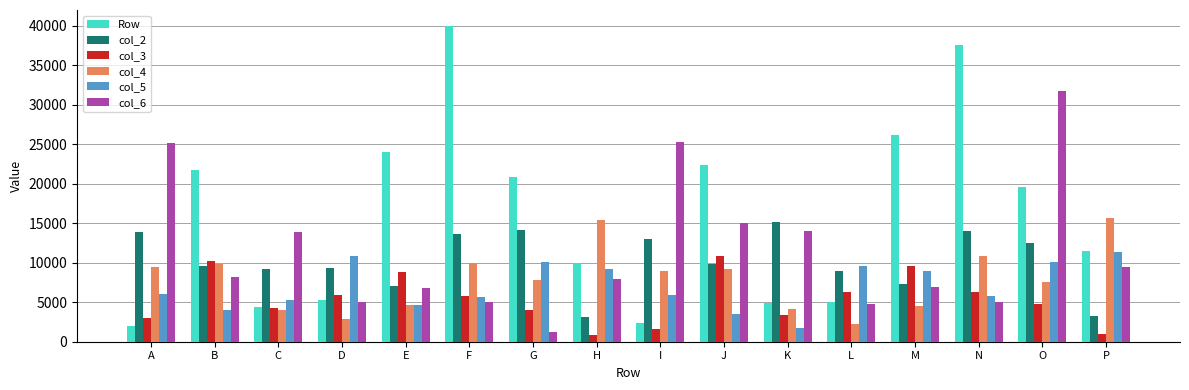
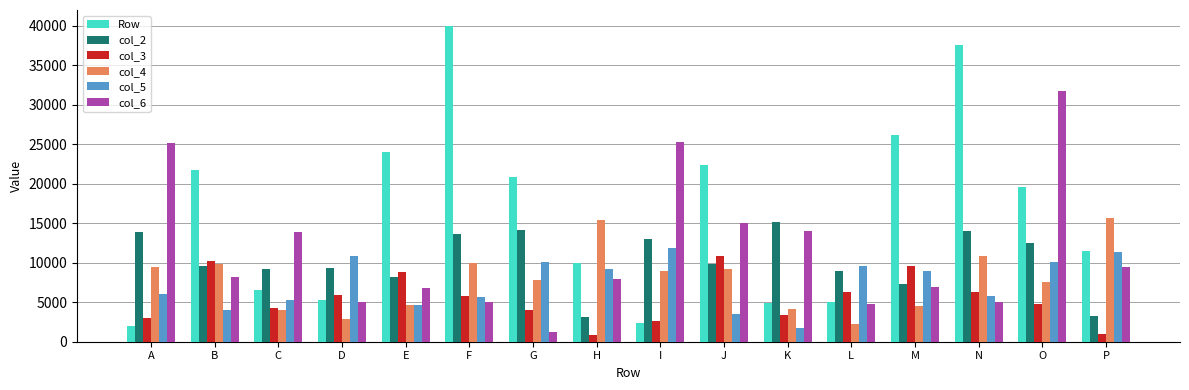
  {
    "Row": {
      "A": 2000,
      "B": 22000,
-     "C": 4000,
+     "C": 7000,
      "D": 5000,
      "E": 24000,
      "F": 40000,
      "G": 21000,
      "H": 10000,
      "I": 2000,
      "J": 22000,
      "K": 5000,
      "L": 5000,
      "M": 26000,
      "N": 37000,
      "O": 20000,
      "P": 11000
    },
    "col_2": {
      "A": 14000,
      "B": 10000,
      "C": 9000,
      "D": 9000,
-     "E": 7000,
+     "E": 8000,
      "F": 14000,
      "G": 14000,
      "H": 3000,
      "I": 13000,
      "J": 10000,
      "K": 15000,
      "L": 9000,
      "M": 7000,
      "N": 14000,
      "O": 13000,
      "P": 3000
    },
    "col_3": {
      "A": 3000,
      "B": 10000,
      "C": 4000,
      "D": 6000,
      "E": 9000,
      "F": 6000,
      "G": 4000,
      "H": 1000,
-     "I": 2000,
+     "I": 3000,
      "J": 11000,
      "K": 3000,
      "L": 6000,
      "M": 10000,
      "N": 6000,
      "O": 5000,
      "P": 1000
    },
    "col_4": {
      "A": 9000,
      "B": 10000,
      "C": 4000,
      "D": 3000,
      "E": 5000,
      "F": 10000,
      "G": 8000,
      "H": 15000,
      "I": 9000,
      "J": 9000,
      "K": 4000,
      "L": 2000,
      "M": 5000,
      "N": 11000,
      "O": 8000,
      "P": 16000
    },
    "col_5": {
      "A": 6000,
      "B": 4000,
      "C": 5000,
      "D": 11000,
      "E": 5000,
      "F": 6000,
      "G": 10000,
      "H": 9000,
-     "I": 6000,
+     "I": 12000,
      "J": 4000,
      "K": 2000,
      "L": 10000,
      "M": 9000,
      "N": 6000,
      "O": 10000,
      "P": 11000
    },
    "col_6": {
      "A": 25000,
      "B": 8000,
      "C": 14000,
      "D": 5000,
      "E": 7000,
      "F": 5000,
      "G": 1000,
      "H": 8000,
      "I": 25000,
      "J": 15000,
      "K": 14000,
      "L": 5000,
      "M": 7000,
      "N": 5000,
      "O": 32000,
      "P": 9000
    }
  }
